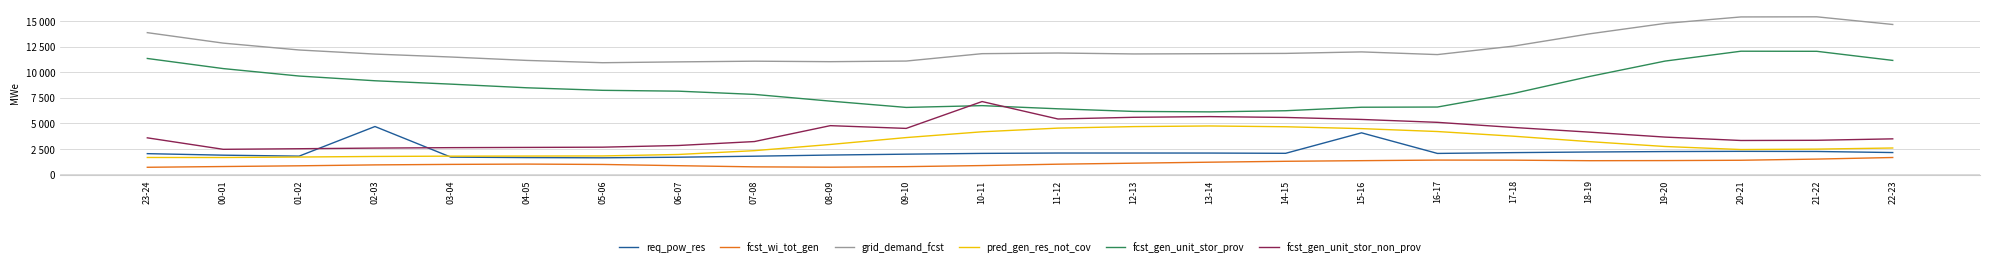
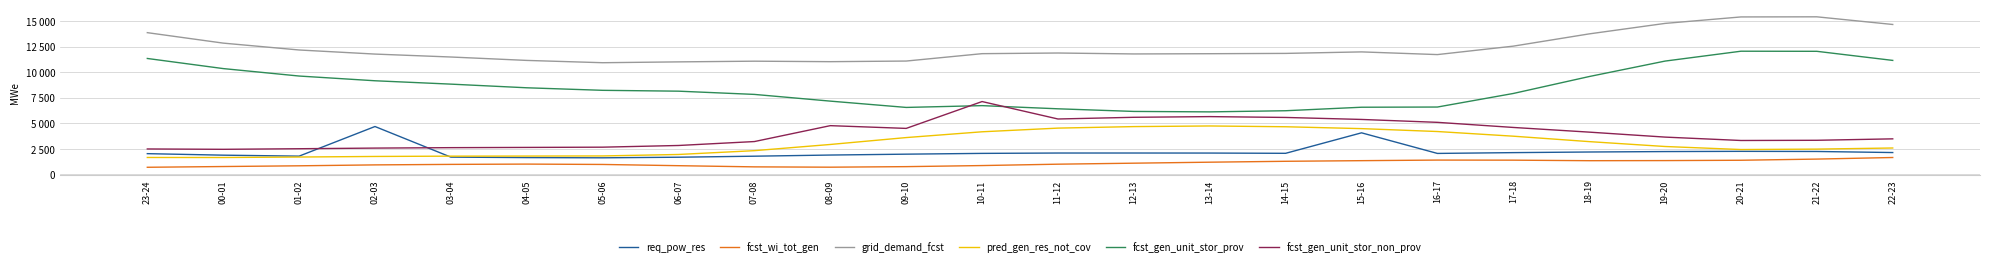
  {
    "req_pow_res": {
      "23-24": 2000,
      "02-03": 4700,
      "06-07": 1700,
      "07-08": 1800,
      "08-09": 1900,
      "09-10": 2000,
      "10-11": 2100,
      "11-12": 2100,
      "12-13": 2100,
      "13-14": 2100,
      "14-15": 2100,
      "15-16": 4100,
      "16-17": 2100,
      "17-18": 2100,
      "18-19": 2200,
      "19-20": 2200,
      "22-23": 2100
    },
    "fcst_wi_tot_gen": {
      "23-24": 700,
      "00-01": 800,
      "01-02": 800,
      "02-03": 900,
      "03-04": 1000,
      "04-05": 1000,
      "05-06": 1000,
      "06-07": 900,
      "07-08": 700,
      "08-09": 700,
      "09-10": 800,
      "10-11": 900,
      "11-12": 1000,
      "12-13": 1100,
      "13-14": 1200,
      "14-15": 1300,
      "15-16": 1300,
      "16-17": 1400,
      "17-18": 1400,
      "18-19": 1300,
      "19-20": 1400,
      "20-21": 1400,
      "21-22": 1500,
      "22-23": 1700
    },
    "grid_demand_fcst": {
      "23-24": 13900,
      "00-01": 12800,
      "01-02": 12200,
      "02-03": 11800,
      "03-04": 11500,
      "04-05": 11100,
      "05-06": 10900,
      "06-07": 11000,
      "07-08": 11100,
      "08-09": 11000,
      "09-10": 11100,
      "10-11": 11800,
      "11-12": 11900,
      "12-13": 11800,
      "13-14": 11800,
      "14-15": 11800,
      "15-16": 12000,
      "16-17": 11700,
      "17-18": 12500,
      "18-19": 13700,
      "19-20": 14800,
      "20-21": 15400,
      "21-22": 15400,
      "22-23": 14700
    },
    "pred_gen_res_not_cov": {
      "23-24": 1700,
      "02-03": 1800,
      "06-07": 2000,
      "07-08": 2300,
      "08-09": 2900,
      "09-10": 3600,
      "10-11": 4200,
      "11-12": 4500,
      "12-13": 4700,
      "13-14": 4700,
      "14-15": 4700,
      "15-16": 4500,
      "16-17": 4200,
      "17-18": 3700,
      "18-19": 3200,
      "19-20": 2700,
      "22-23": 2600
    },
    "fcst_gen_unit_stor_prov": {
      "23-24": 11300,
      "00-01": 10300,
      "01-02": 9600,
      "02-03": 9200,
      "03-04": 8800,
      "04-05": 8500,
      "05-06": 8200,
      "06-07": 8100,
      "07-08": 7800,
      "08-09": 7200,
      "09-10": 6600,
      "10-11": 6700,
      "11-12": 6400,
      "12-13": 6200,
      "13-14": 6100,
      "14-15": 6200,
      "15-16": 6600,
      "16-17": 6600,
      "17-18": 7900,
      "18-19": 9600,
      "19-20": 11100,
      "20-21": 12000,
      "21-22": 12000,
      "22-23": 11100
    },
    "fcst_gen_unit_stor_non_prov": {
-     "23-24": 3600,
+     "23-24": 2500,
      "00-01": 2500,
      "01-02": 2500,
      "02-03": 2600,
      "03-04": 2600,
      "04-05": 2600,
      "05-06": 2700,
      "06-07": 2800,
      "07-08": 3200,
      "08-09": 4800,
      "09-10": 4500,
      "10-11": 7100,
      "11-12": 5400,
      "12-13": 5600,
      "13-14": 5700,
      "14-15": 5600,
      "15-16": 5400,
      "16-17": 5100,
      "17-18": 4600,
      "18-19": 4100,
      "19-20": 3700,
      "20-21": 3300,
      "21-22": 3300,
      "22-23": 3500
    }
  }
